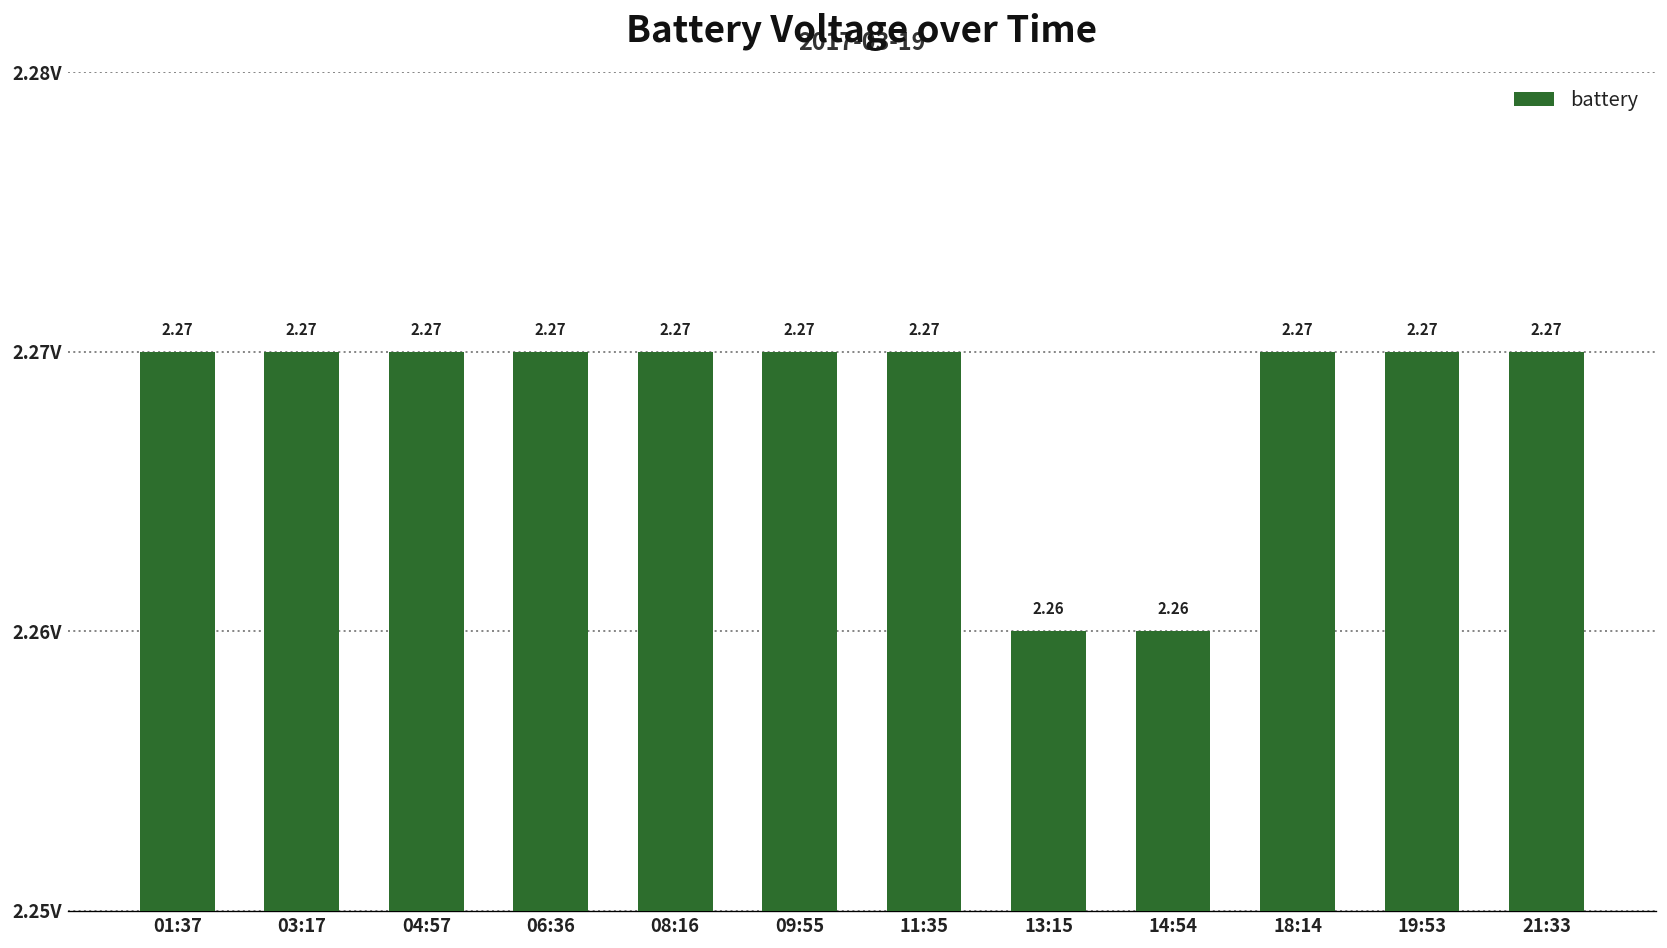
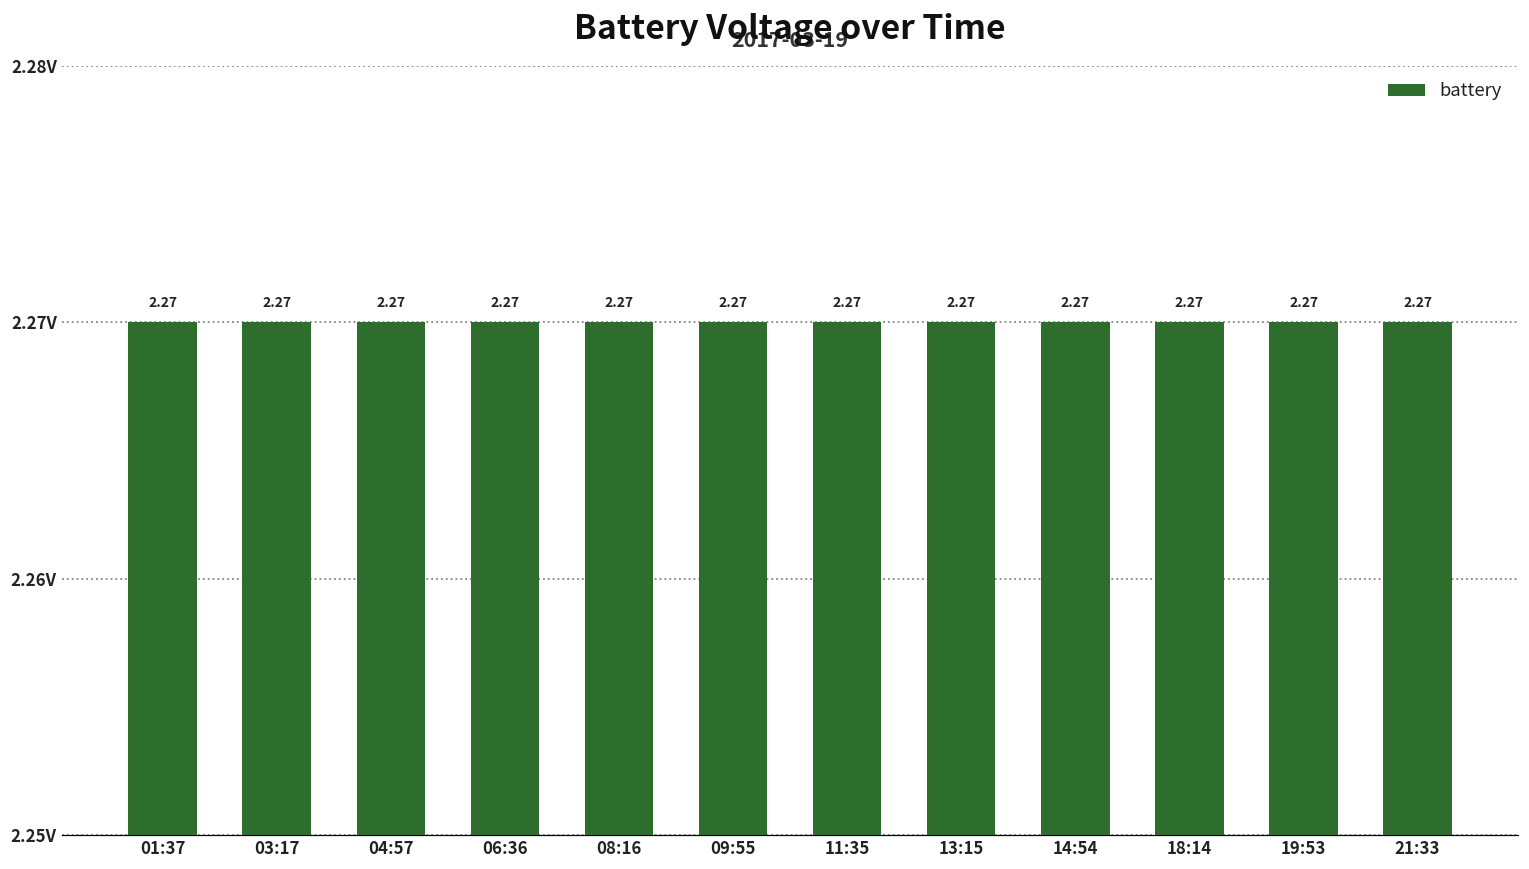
  {
    "01:37": 2.27,
    "03:17": 2.27,
    "04:57": 2.27,
    "06:36": 2.27,
    "08:16": 2.27,
    "09:55": 2.27,
    "11:35": 2.27,
-   "13:15": 2.26,
-   "14:54": 2.26,
+   "13:15": 2.27,
+   "14:54": 2.27,
    "18:14": 2.27,
    "19:53": 2.27,
    "21:33": 2.27
  }
